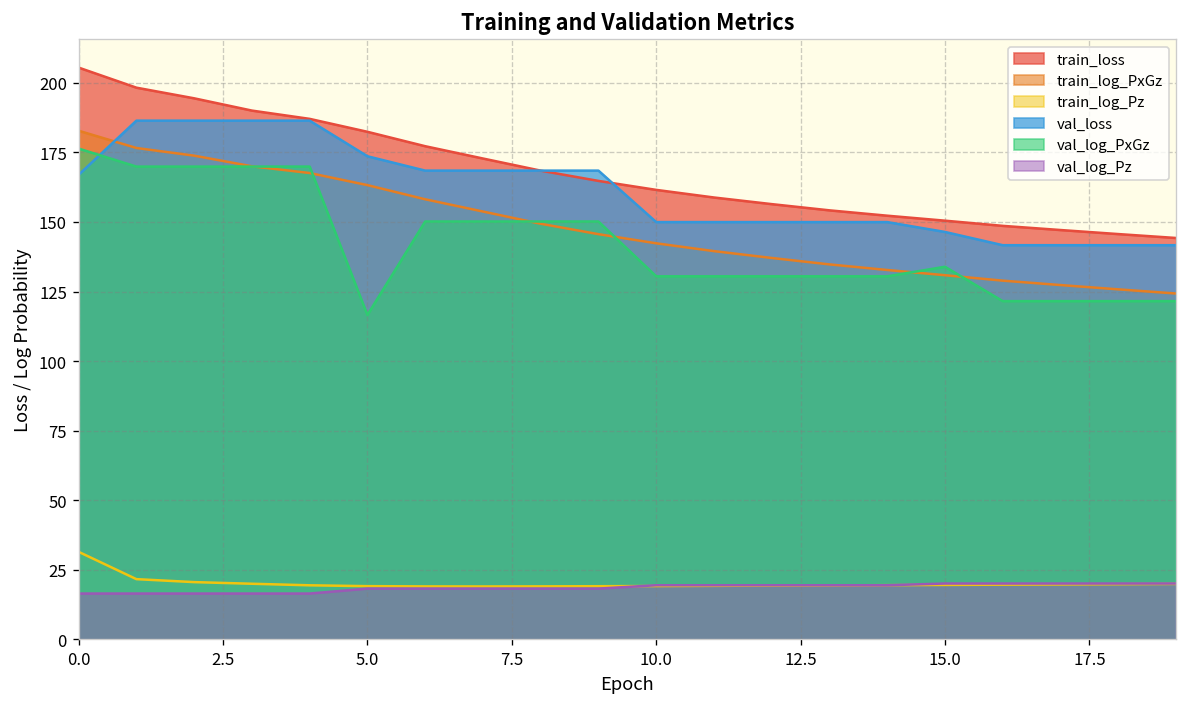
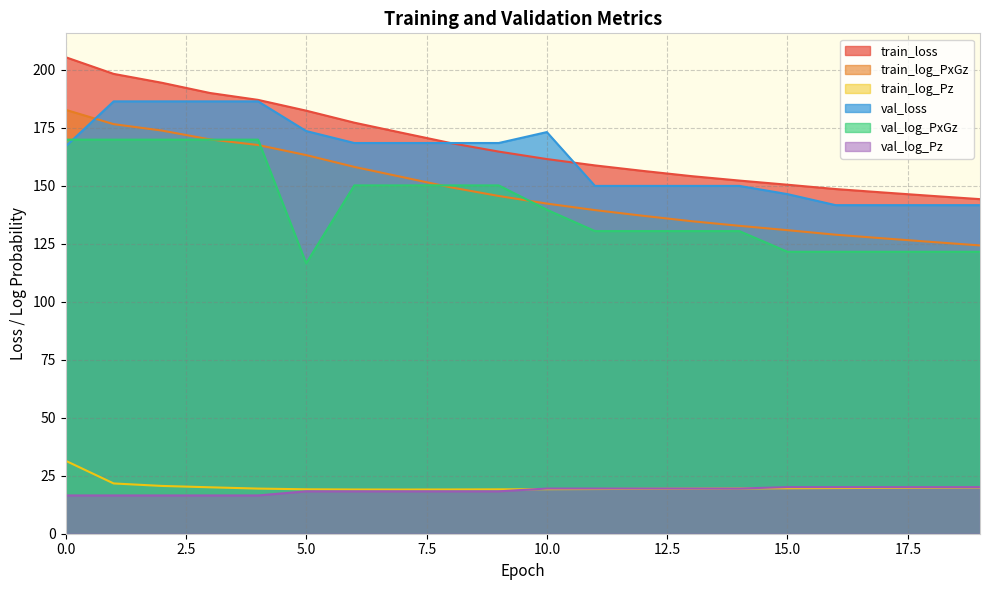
  {
    "train_log_Pz": {
      "0.0": 31
    },
    "val_loss": {
      "0.0": 167,
      "5.0": 174,
-     "10.0": 150,
+     "10.0": 173,
      "15.0": 146
    },
    "val_log_PxGz": {
-     "0.0": 176,
+     "0.0": 170,
      "5.0": 117,
-     "10.0": 130,
-     "15.0": 134
+     "10.0": 140,
+     "15.0": 122
    },
    "val_log_Pz": {
      "0.0": 16
    }
  }
